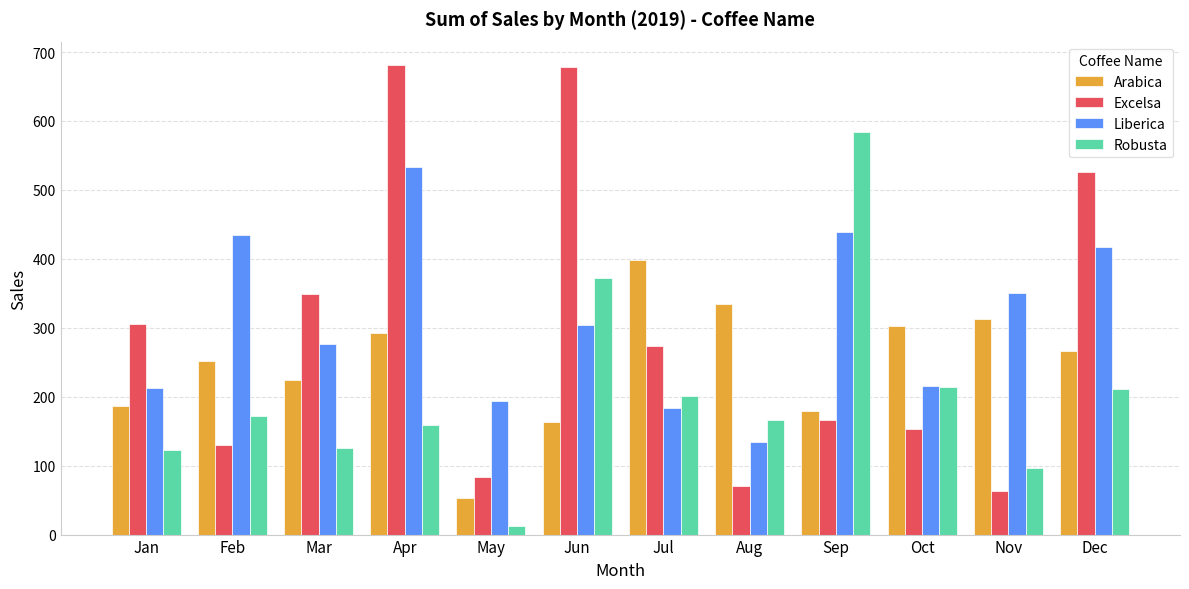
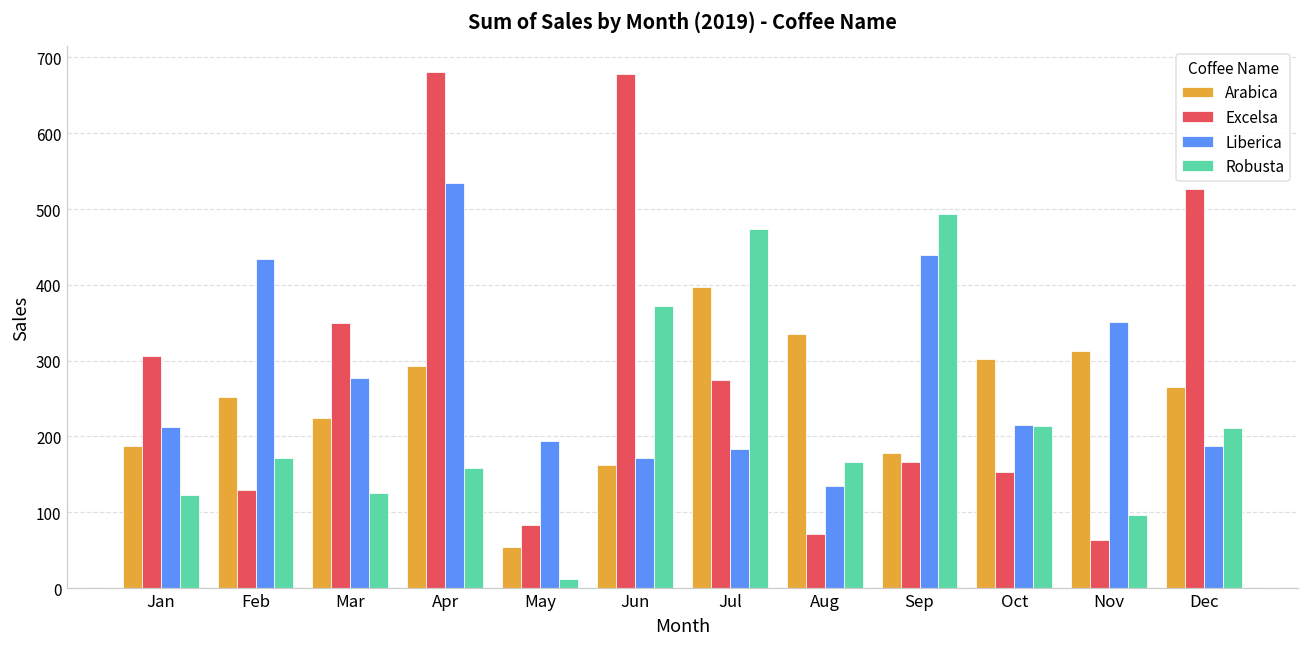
  {
    "Arabica": {
      "Jan": 190,
      "Feb": 250,
      "Mar": 220,
      "Apr": 290,
      "May": 50,
      "Jun": 160,
      "Jul": 400,
      "Aug": 330,
      "Sep": 180,
      "Oct": 300,
      "Nov": 310,
      "Dec": 270
    },
    "Excelsa": {
      "Jan": 310,
      "Feb": 130,
      "Mar": 350,
      "Apr": 680,
      "May": 80,
      "Jun": 680,
      "Jul": 270,
      "Aug": 70,
      "Sep": 170,
      "Oct": 150,
      "Nov": 60,
      "Dec": 530
    },
    "Liberica": {
      "Jan": 210,
      "Feb": 430,
      "Mar": 280,
      "Apr": 530,
      "May": 190,
-     "Jun": 300,
+     "Jun": 170,
      "Jul": 180,
      "Aug": 130,
      "Sep": 440,
      "Oct": 220,
      "Nov": 350,
-     "Dec": 420
+     "Dec": 190
    },
    "Robusta": {
      "Jan": 120,
      "Feb": 170,
      "Mar": 130,
      "Apr": 160,
      "May": 10,
      "Jun": 370,
-     "Jul": 200,
+     "Jul": 470,
      "Aug": 170,
-     "Sep": 580,
+     "Sep": 490,
      "Oct": 210,
      "Nov": 100,
      "Dec": 210
    }
  }
